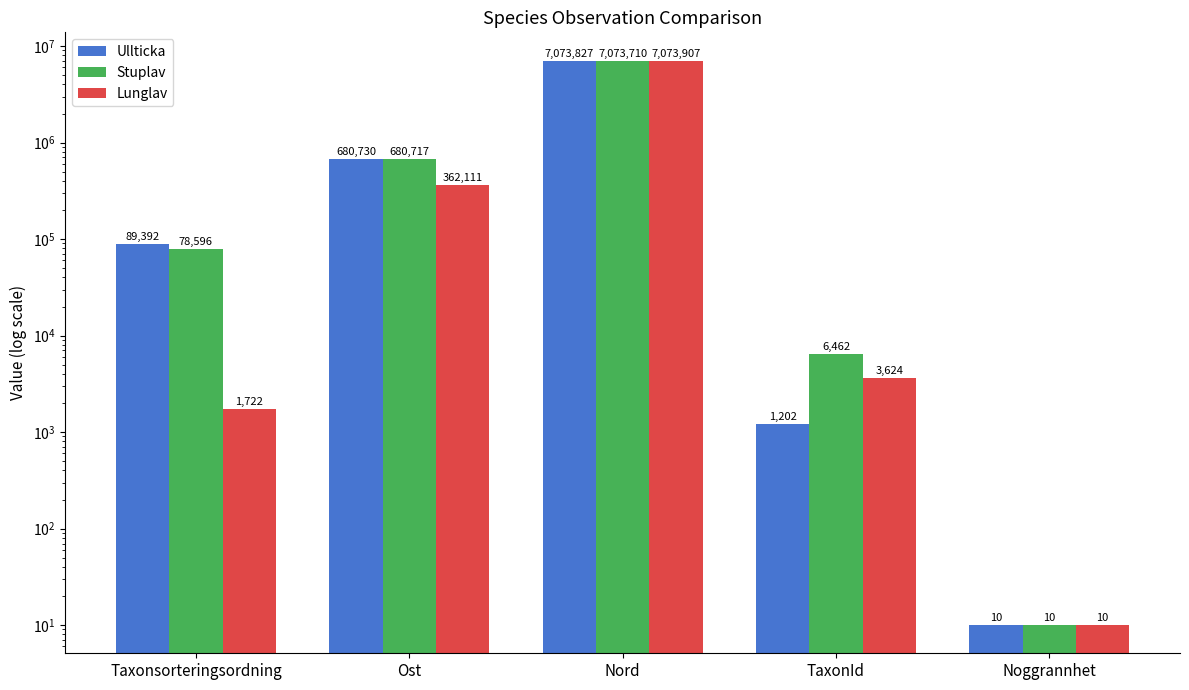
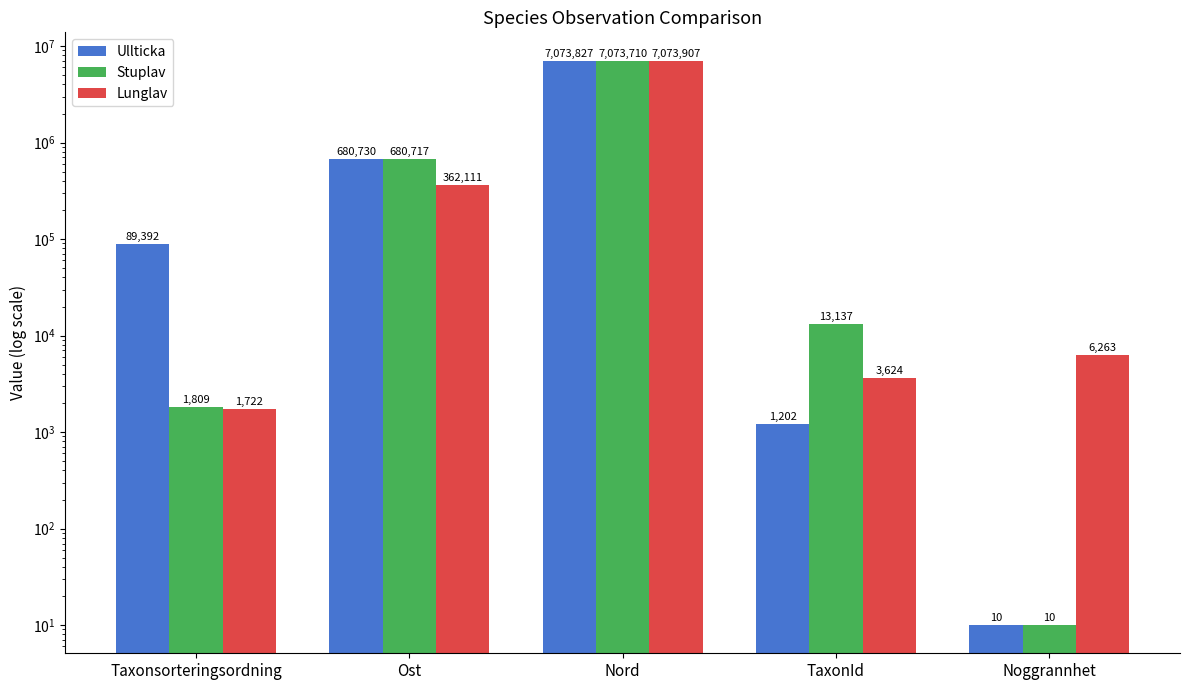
  {
    "Ullticka": {
      "Taxonsorteringsordning": "89,392",
      "Ost": "680,730",
      "Nord": "7,073,827",
      "TaxonId": "1,202",
      "Noggrannhet": "10"
    },
    "Stuplav": {
-     "Taxonsorteringsordning": "78,596",
+     "Taxonsorteringsordning": "1,809",
      "Ost": "680,717",
      "Nord": "7,073,710",
-     "TaxonId": "6,462",
+     "TaxonId": "13,137",
      "Noggrannhet": "10"
    },
    "Lunglav": {
      "Taxonsorteringsordning": "1,722",
      "Ost": "362,111",
      "Nord": "7,073,907",
      "TaxonId": "3,624",
-     "Noggrannhet": "10"
+     "Noggrannhet": "6,263"
    }
  }
